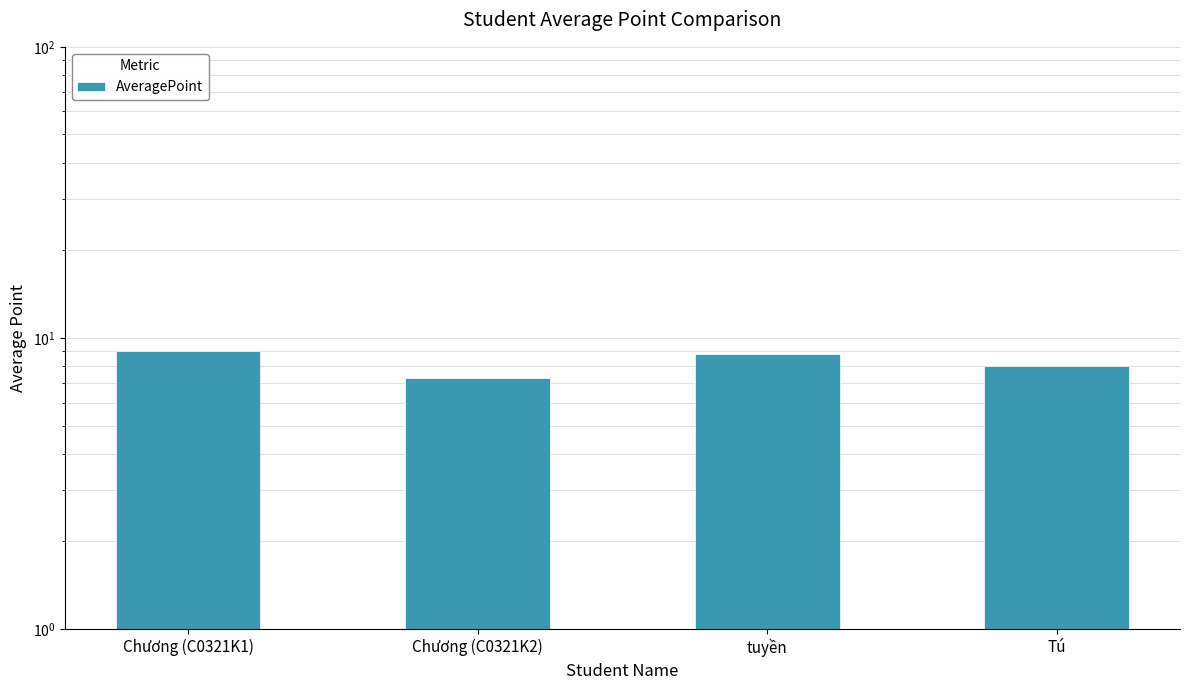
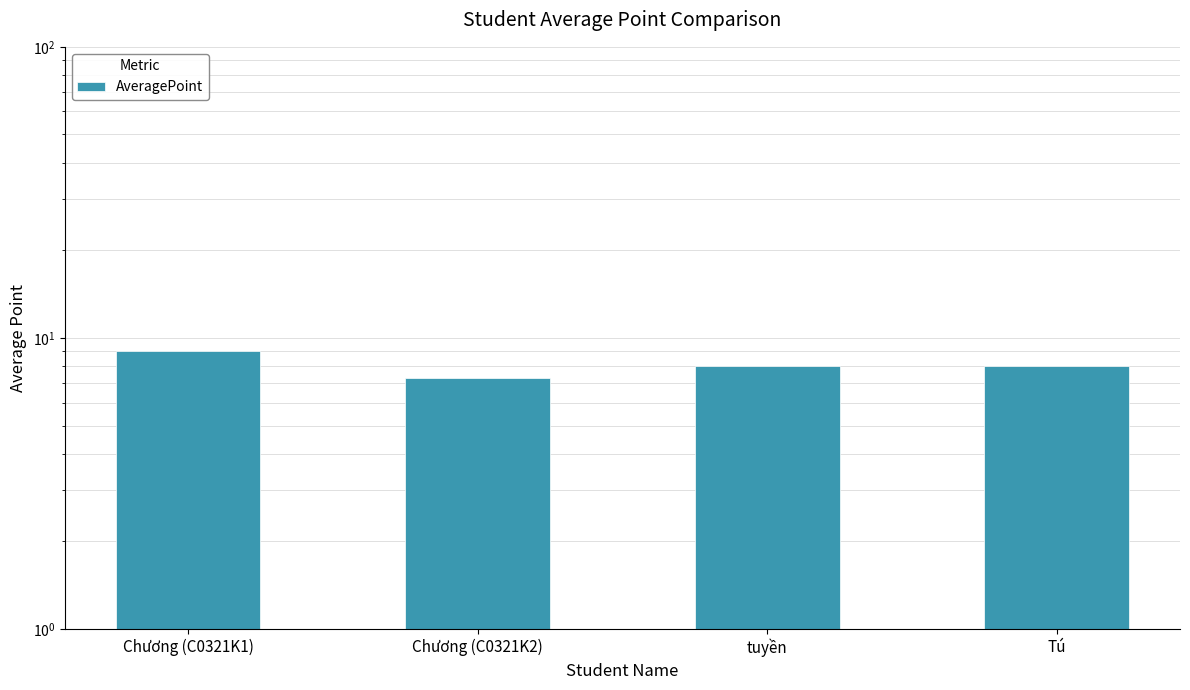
  {
    "Chương (C0321K1)": 9.0,
    "Chương (C0321K2)": 7.3,
-   "tuyền": 8.8,
+   "tuyền": 8.0,
    "Tú": 8.0
  }
